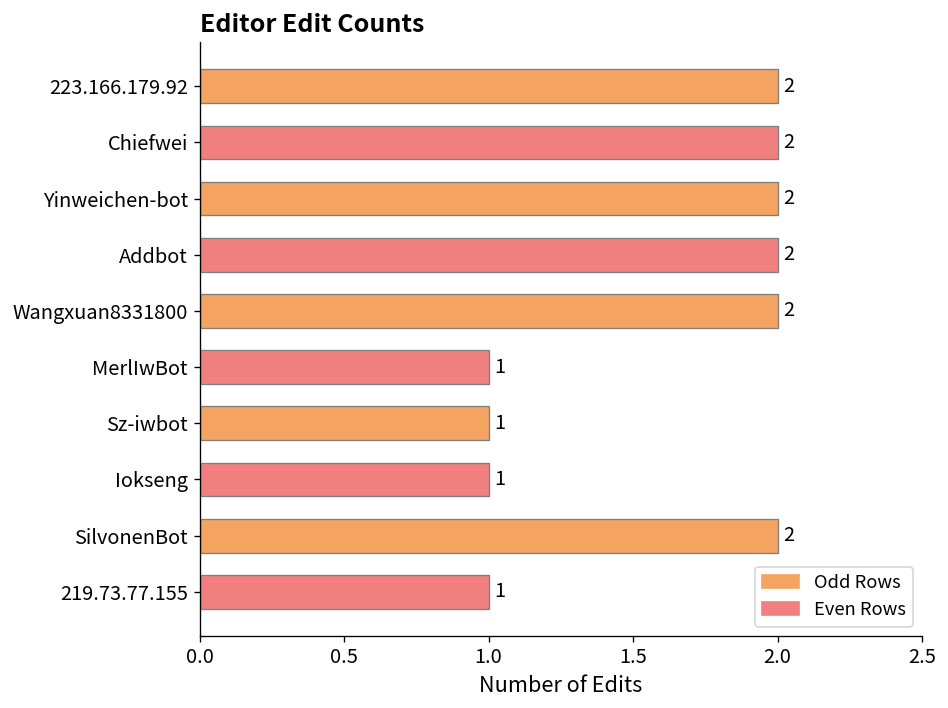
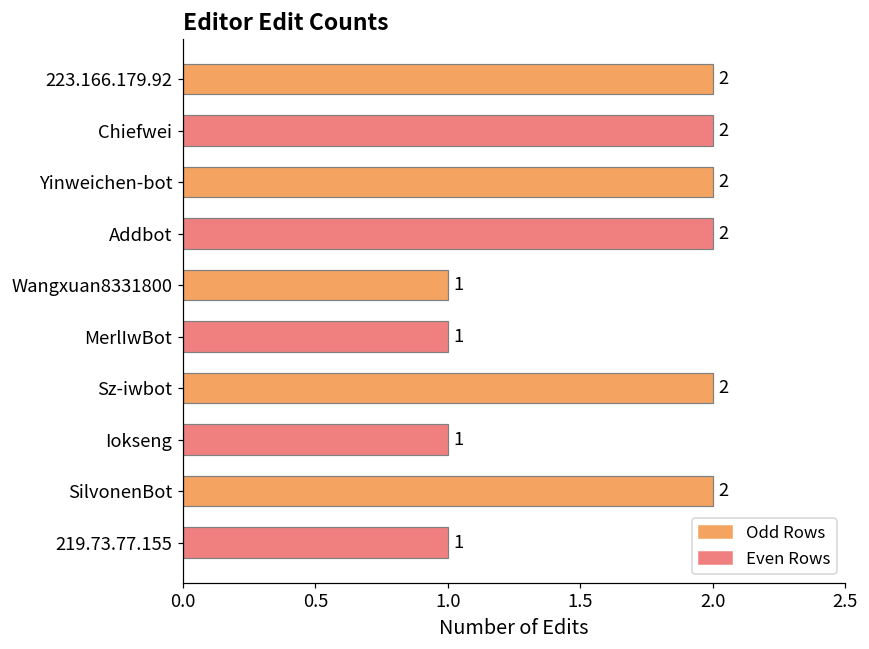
  {
    "223.166.179.92": 2,
    "Chiefwei": 2,
    "Yinweichen-bot": 2,
    "Addbot": 2,
-   "Wangxuan8331800": 2,
+   "Wangxuan8331800": 1,
    "MerlIwBot": 1,
-   "Sz-iwbot": 1,
+   "Sz-iwbot": 2,
    "Iokseng": 1,
    "SilvonenBot": 2,
    "219.73.77.155": 1
  }
